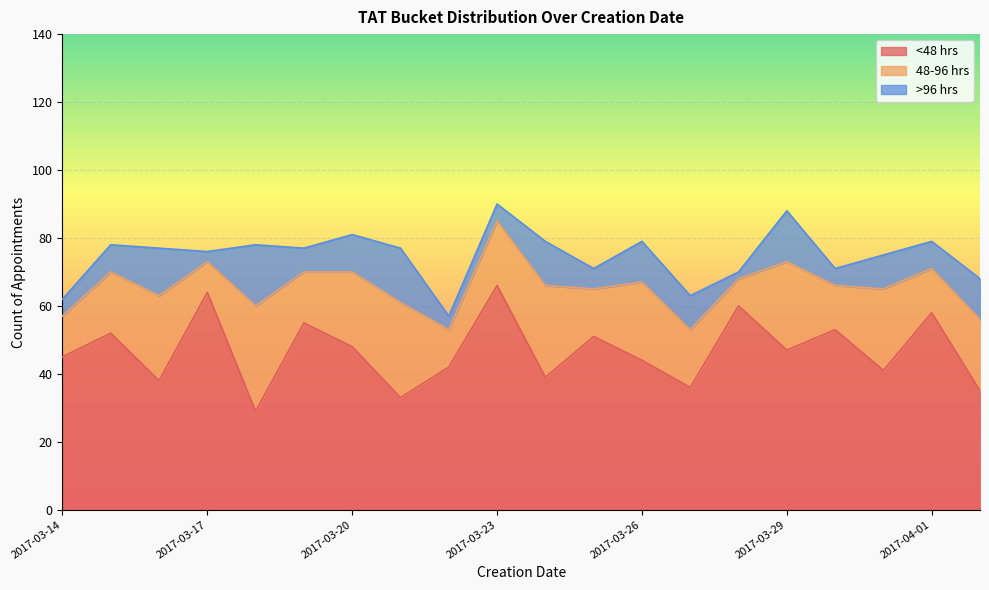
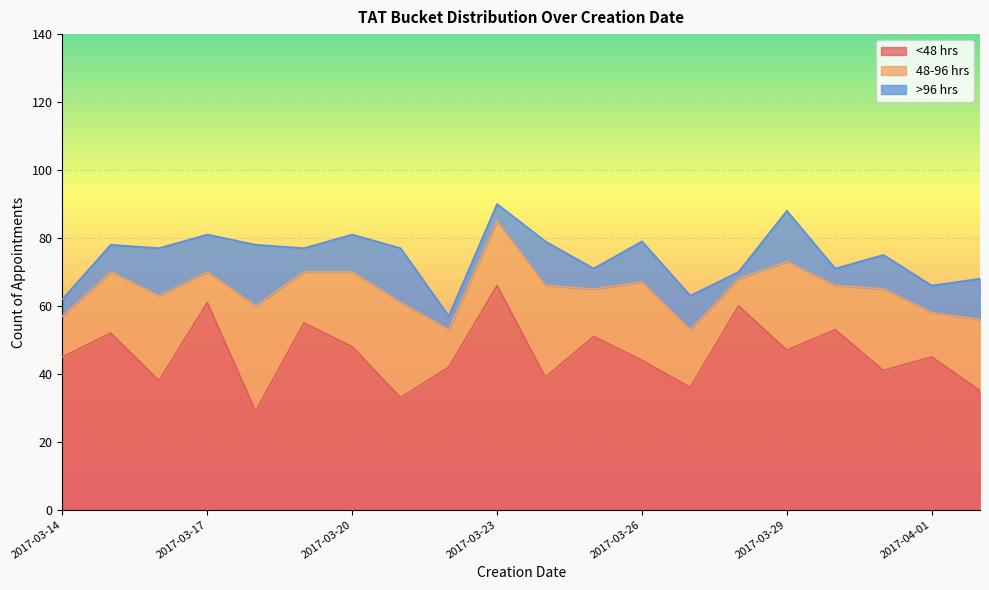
  {
    "<48 hrs": {
      "2017-03-14": 45,
-     "2017-03-17": 64,
+     "2017-03-17": 61,
      "2017-03-20": 48,
      "2017-03-23": 66,
      "2017-03-26": 44,
      "2017-03-29": 47,
-     "2017-04-01": 58
+     "2017-04-01": 45
    },
    "48-96 hrs": {
      "2017-03-14": 12,
      "2017-03-17": 9,
      "2017-03-20": 22,
      "2017-03-23": 19,
      "2017-03-26": 23,
      "2017-03-29": 26,
      "2017-04-01": 13
    },
    ">96 hrs": {
      "2017-03-14": 5,
-     "2017-03-17": 3,
+     "2017-03-17": 11,
      "2017-03-20": 11,
      "2017-03-23": 5,
      "2017-03-26": 12,
      "2017-03-29": 15,
      "2017-04-01": 8
    }
  }
